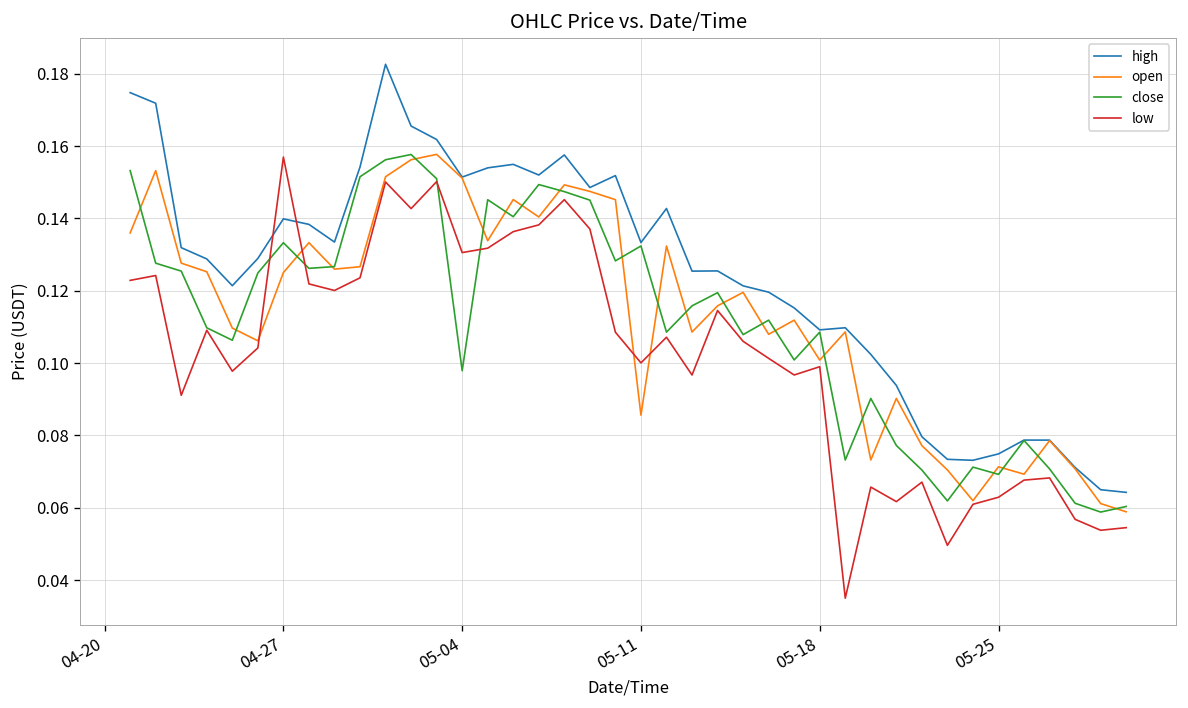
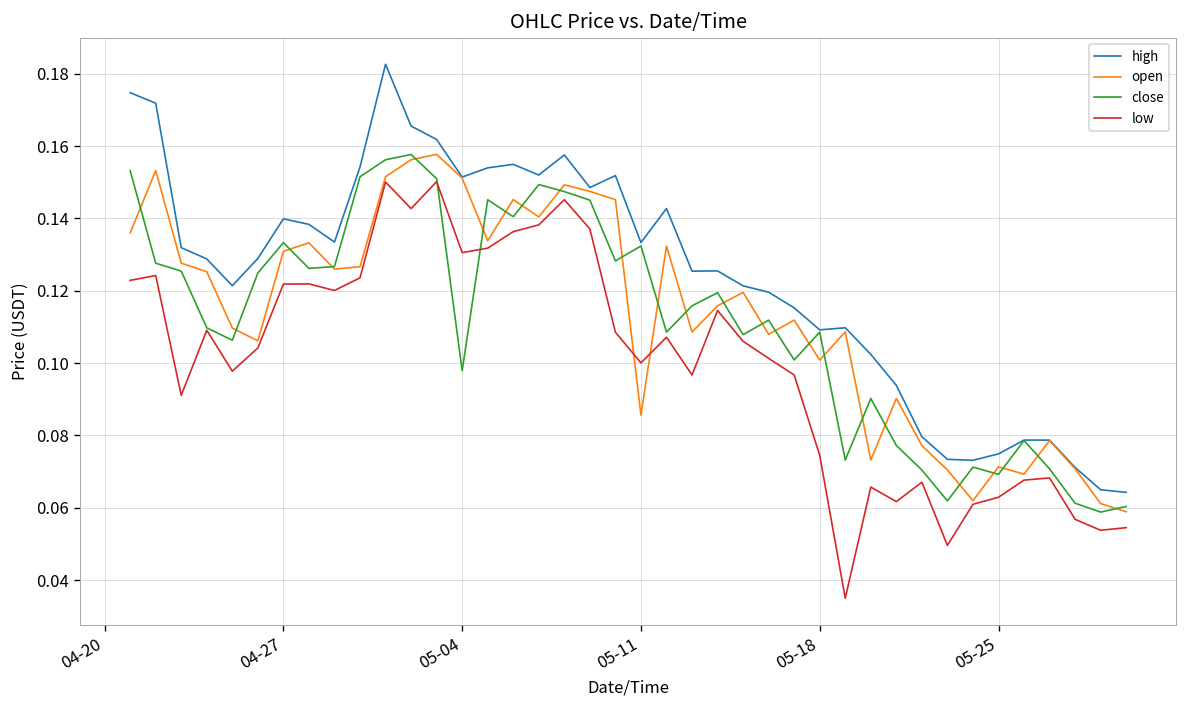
  {
    "high": {
      "04-27": 0.140,
      "05-11": 0.133,
      "05-25": 0.075
    },
    "open": {
-     "04-27": 0.125,
+     "04-27": 0.131,
      "05-11": 0.086,
      "05-18": 0.101,
      "05-25": 0.071
    },
    "close": {
      "04-27": 0.133,
      "05-04": 0.098,
      "05-11": 0.132,
      "05-25": 0.069
    },
    "low": {
-     "04-27": 0.157,
+     "04-27": 0.122,
      "05-04": 0.131,
      "05-11": 0.100,
-     "05-18": 0.099,
+     "05-18": 0.074,
      "05-25": 0.063
    }
  }
